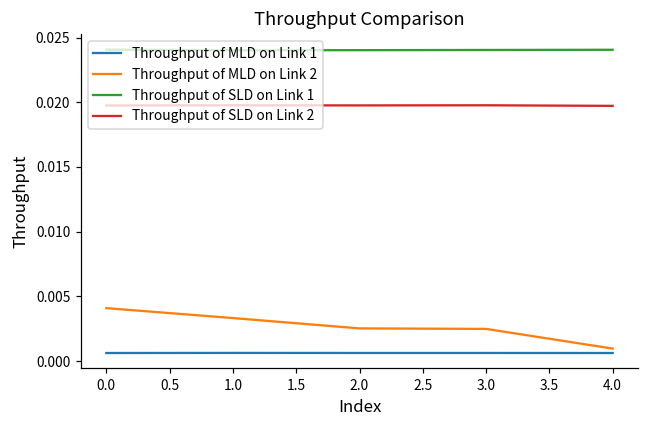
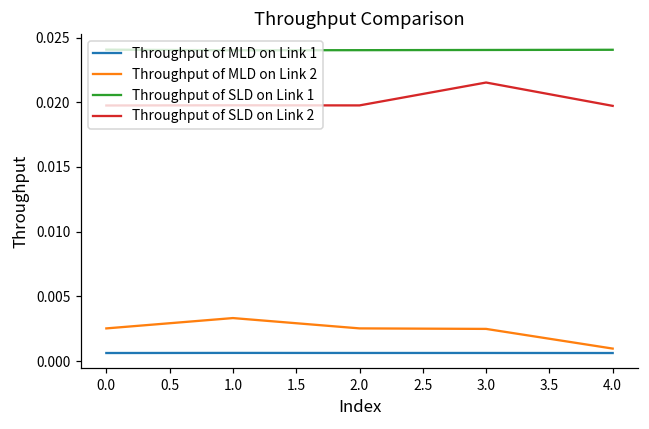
  {
    "Throughput of MLD on Link 1": {
      "0.0": 0.0006,
      "1.0": 0.0006,
      "2.0": 0.0006,
      "3.0": 0.0006,
      "4.0": 0.0006
    },
    "Throughput of MLD on Link 2": {
-     "0.0": 0.0041,
+     "0.0": 0.0025,
      "1.0": 0.0033,
      "2.0": 0.0025,
      "3.0": 0.0025,
      "4.0": 0.0010
    },
    "Throughput of SLD on Link 1": {
      "2.0": 0.0240,
      "3.0": 0.0240,
      "4.0": 0.0241
    },
    "Throughput of SLD on Link 2": {
      "2.0": 0.0198,
-     "3.0": 0.0198,
+     "3.0": 0.0215,
      "4.0": 0.0197
    }
  }
